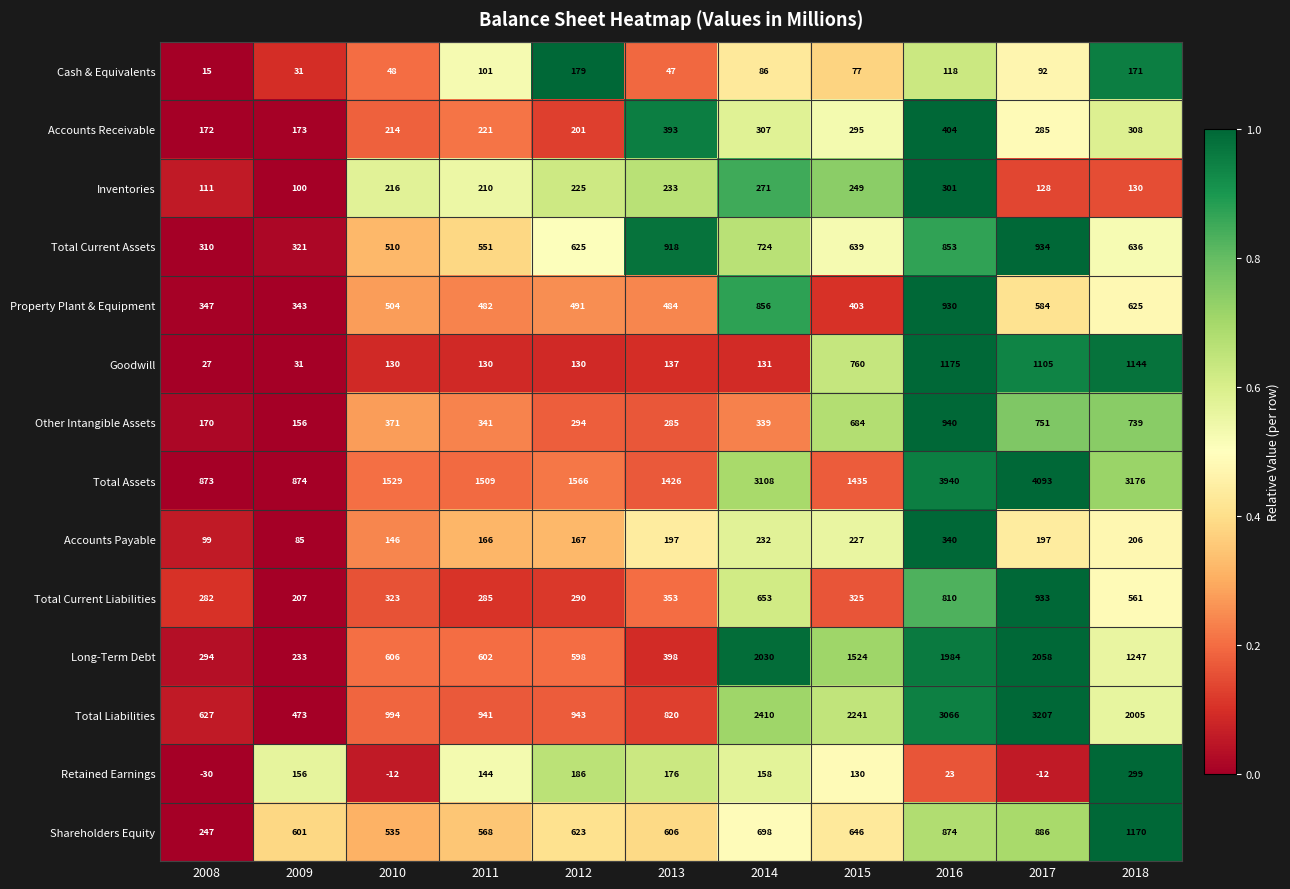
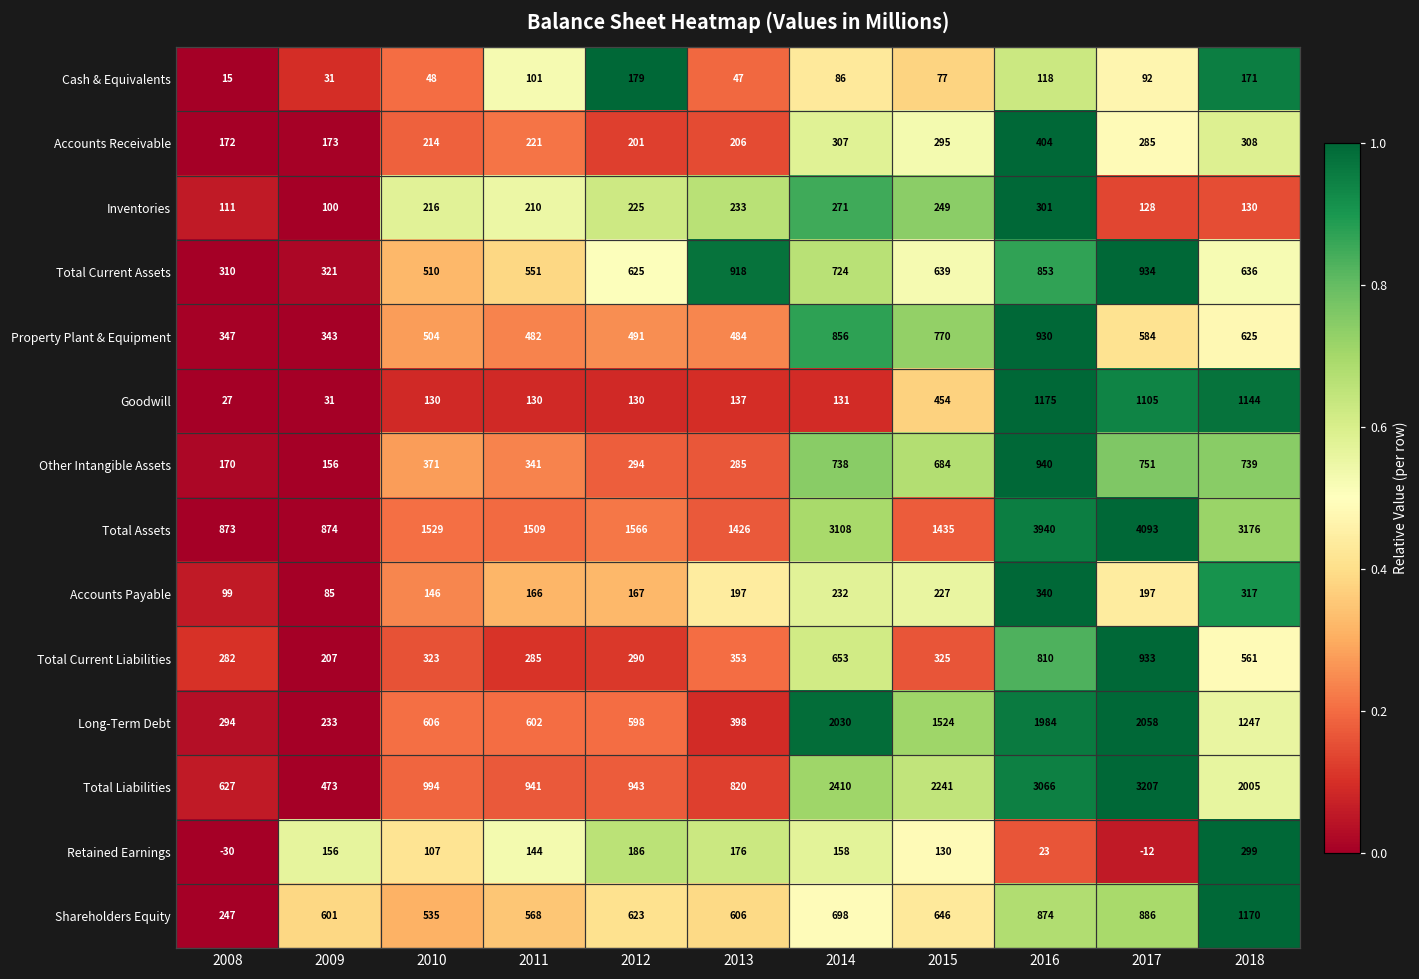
  {
    "Cash & Equivalents": {
      "2008": 15,
      "2009": 31,
      "2010": 48,
      "2011": 101,
      "2012": 179,
      "2013": 47,
      "2014": 86,
      "2015": 77,
      "2016": 118,
      "2017": 92,
      "2018": 171
    },
    "Accounts Receivable": {
      "2008": 172,
      "2009": 173,
      "2010": 214,
      "2011": 221,
      "2012": 201,
-     "2013": 393,
+     "2013": 206,
      "2014": 307,
      "2015": 295,
      "2016": 404,
      "2017": 285,
      "2018": 308
    },
    "Inventories": {
      "2008": 111,
      "2009": 100,
      "2010": 216,
      "2011": 210,
      "2012": 225,
      "2013": 233,
      "2014": 271,
      "2015": 249,
      "2016": 301,
      "2017": 128,
      "2018": 130
    },
    "Total Current Assets": {
      "2008": 310,
      "2009": 321,
      "2010": 510,
      "2011": 551,
      "2012": 625,
      "2013": 918,
      "2014": 724,
      "2015": 639,
      "2016": 853,
      "2017": 934,
      "2018": 636
    },
    "Property Plant & Equipment": {
      "2008": 347,
      "2009": 343,
      "2010": 504,
      "2011": 482,
      "2012": 491,
      "2013": 484,
      "2014": 856,
-     "2015": 403,
+     "2015": 770,
      "2016": 930,
      "2017": 584,
      "2018": 625
    },
    "Goodwill": {
      "2008": 27,
      "2009": 31,
      "2010": 130,
      "2011": 130,
      "2012": 130,
      "2013": 137,
      "2014": 131,
-     "2015": 760,
+     "2015": 454,
      "2016": 1175,
      "2017": 1105,
      "2018": 1144
    },
    "Other Intangible Assets": {
      "2008": 170,
      "2009": 156,
      "2010": 371,
      "2011": 341,
      "2012": 294,
      "2013": 285,
-     "2014": 339,
+     "2014": 738,
      "2015": 684,
      "2016": 940,
      "2017": 751,
      "2018": 739
    },
    "Total Assets": {
      "2008": 873,
      "2009": 874,
      "2010": 1529,
      "2011": 1509,
      "2012": 1566,
      "2013": 1426,
      "2014": 3108,
      "2015": 1435,
      "2016": 3940,
      "2017": 4093,
      "2018": 3176
    },
    "Accounts Payable": {
      "2008": 99,
      "2009": 85,
      "2010": 146,
      "2011": 166,
      "2012": 167,
      "2013": 197,
      "2014": 232,
      "2015": 227,
      "2016": 340,
      "2017": 197,
-     "2018": 206
+     "2018": 317
    },
    "Total Current Liabilities": {
      "2008": 282,
      "2009": 207,
      "2010": 323,
      "2011": 285,
      "2012": 290,
      "2013": 353,
      "2014": 653,
      "2015": 325,
      "2016": 810,
      "2017": 933,
      "2018": 561
    },
    "Long-Term Debt": {
      "2008": 294,
      "2009": 233,
      "2010": 606,
      "2011": 602,
      "2012": 598,
      "2013": 398,
      "2014": 2030,
      "2015": 1524,
      "2016": 1984,
      "2017": 2058,
      "2018": 1247
    },
    "Total Liabilities": {
      "2008": 627,
      "2009": 473,
      "2010": 994,
      "2011": 941,
      "2012": 943,
      "2013": 820,
      "2014": 2410,
      "2015": 2241,
      "2016": 3066,
      "2017": 3207,
      "2018": 2005
    },
    "Retained Earnings": {
      "2008": -30,
      "2009": 156,
-     "2010": -12,
+     "2010": 107,
      "2011": 144,
      "2012": 186,
      "2013": 176,
      "2014": 158,
      "2015": 130,
      "2016": 23,
      "2017": -12,
      "2018": 299
    },
    "Shareholders Equity": {
      "2008": 247,
      "2009": 601,
      "2010": 535,
      "2011": 568,
      "2012": 623,
      "2013": 606,
      "2014": 698,
      "2015": 646,
      "2016": 874,
      "2017": 886,
      "2018": 1170
    }
  }
